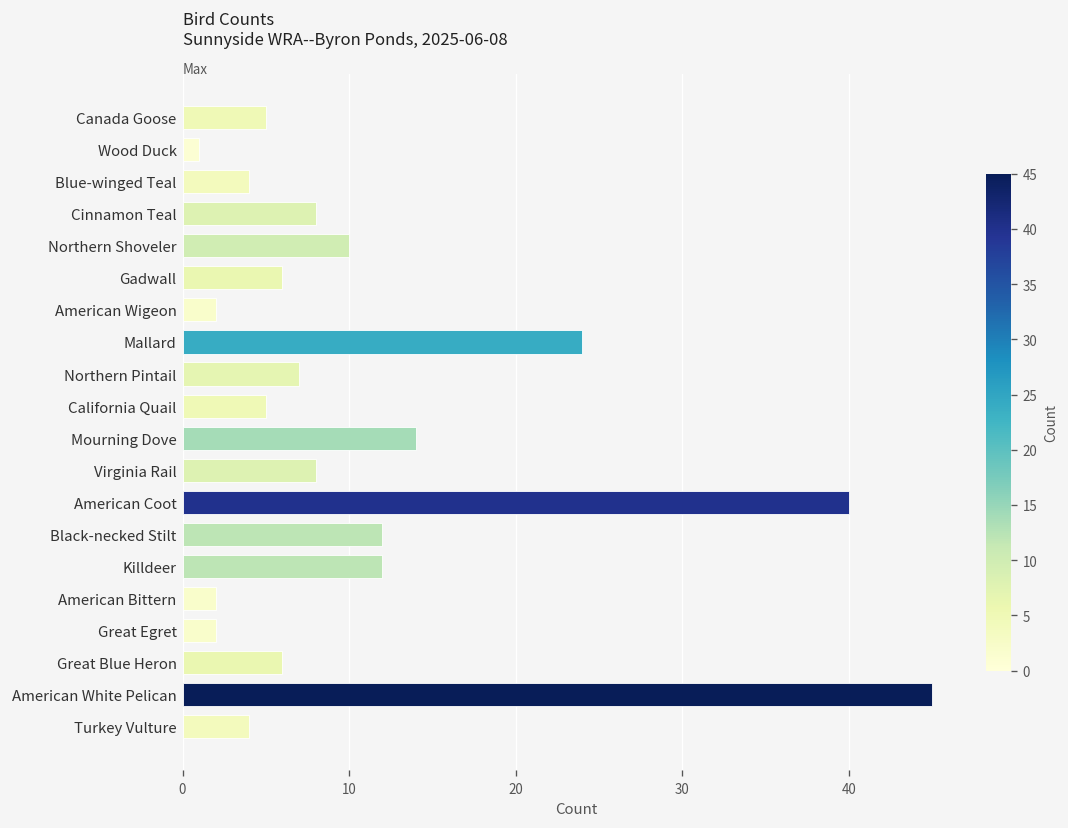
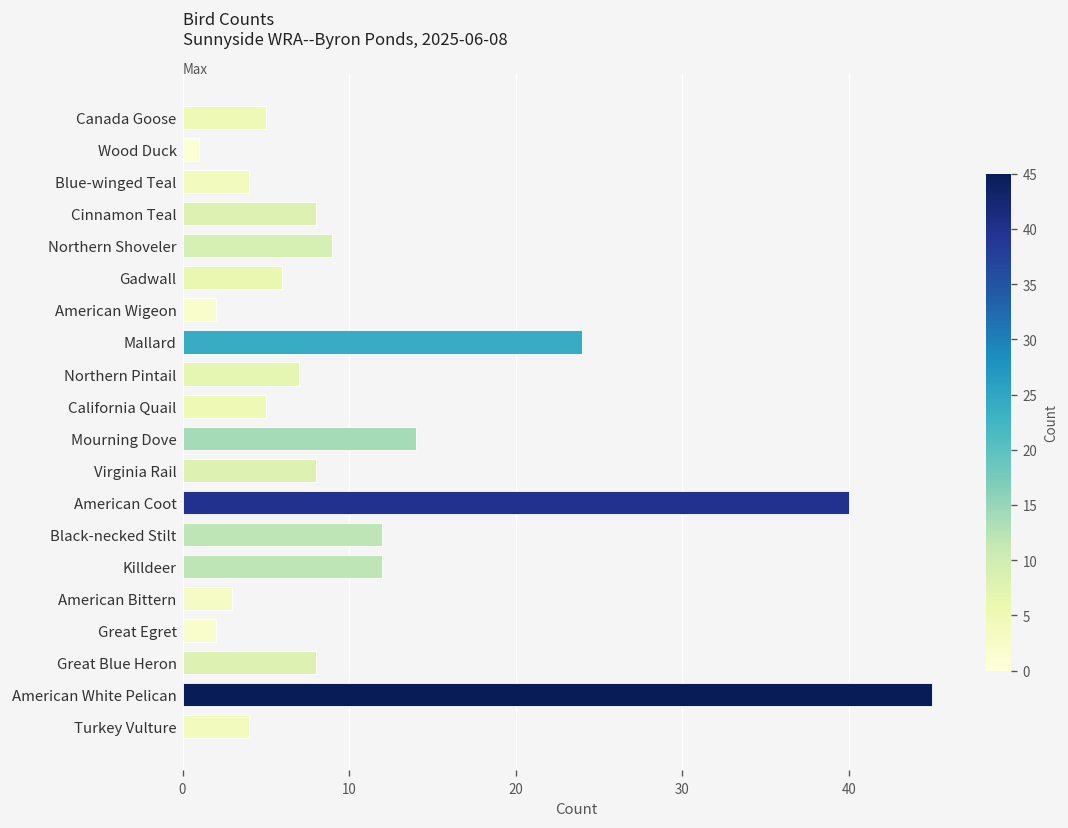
  {
    "Canada Goose": 5,
    "Wood Duck": 1,
    "Blue-winged Teal": 4,
    "Cinnamon Teal": 8,
-   "Northern Shoveler": 10,
+   "Northern Shoveler": 9,
    "Gadwall": 6,
    "American Wigeon": 2,
    "Mallard": 24,
    "Northern Pintail": 7,
    "California Quail": 5,
    "Mourning Dove": 14,
    "Virginia Rail": 8,
    "American Coot": 40,
    "Black-necked Stilt": 12,
    "Killdeer": 12,
-   "American Bittern": 2,
+   "American Bittern": 3,
    "Great Egret": 2,
-   "Great Blue Heron": 6,
+   "Great Blue Heron": 8,
    "American White Pelican": 45,
    "Turkey Vulture": 4
  }
